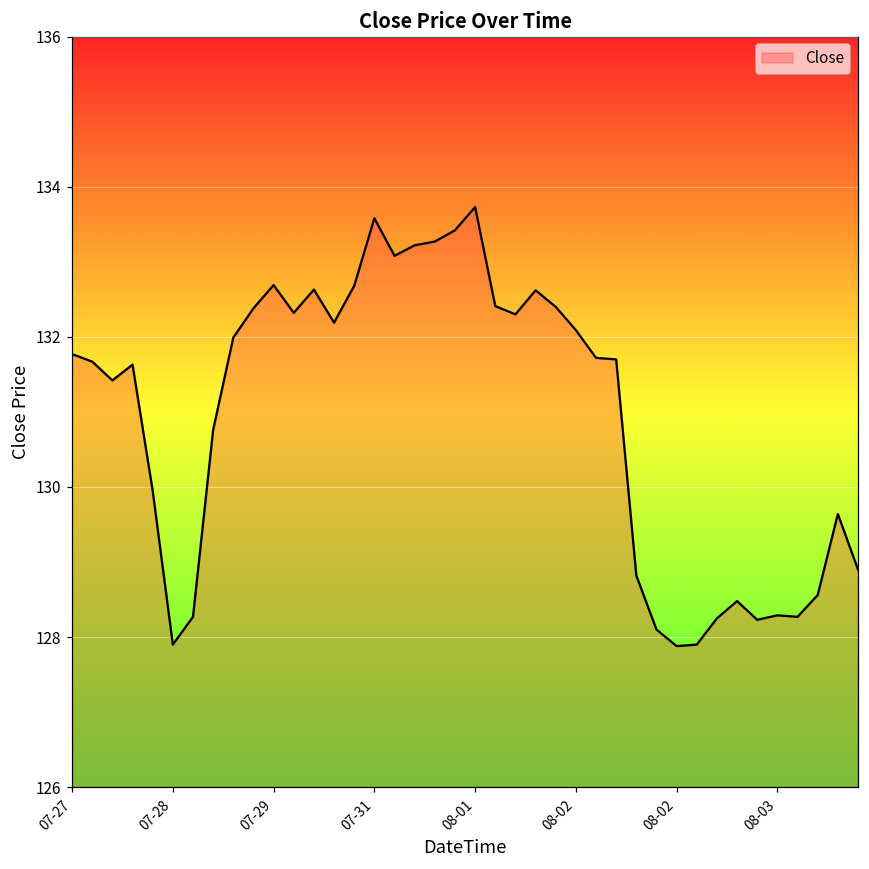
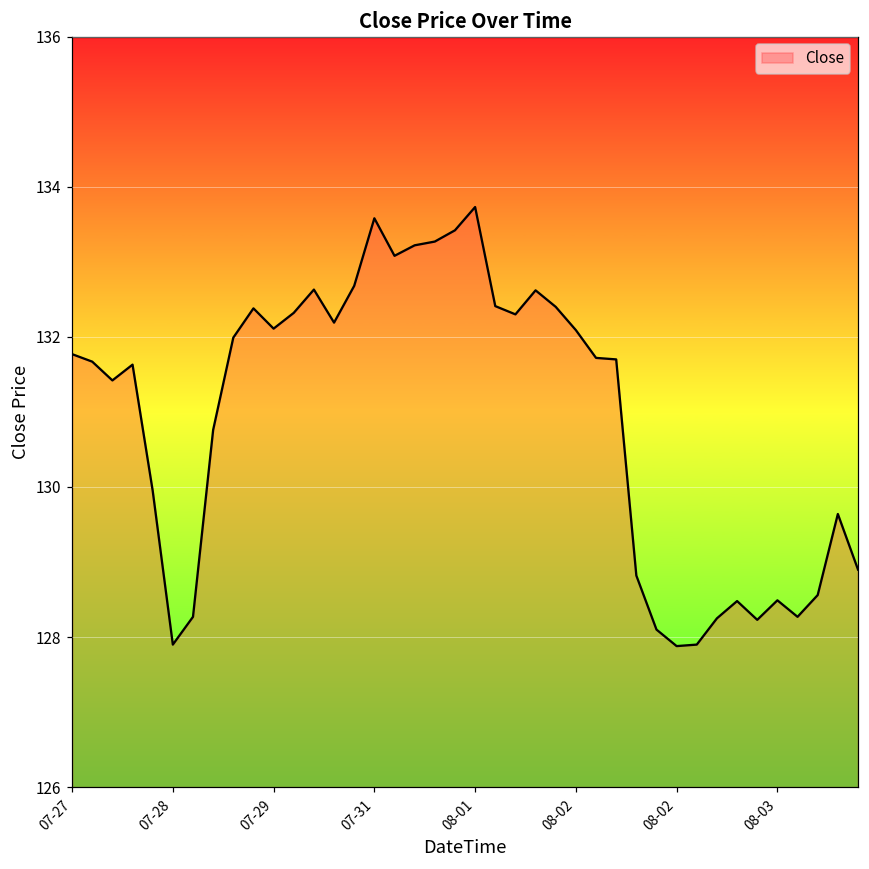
  {
    "07-27": 131.8,
    "07-28": 127.9,
-   "07-29": 132.7,
+   "07-29": 132.1,
    "07-31": 133.6,
    "08-01": 133.7,
-   "08-03": 128.3
+   "08-03": 128.5
  }
